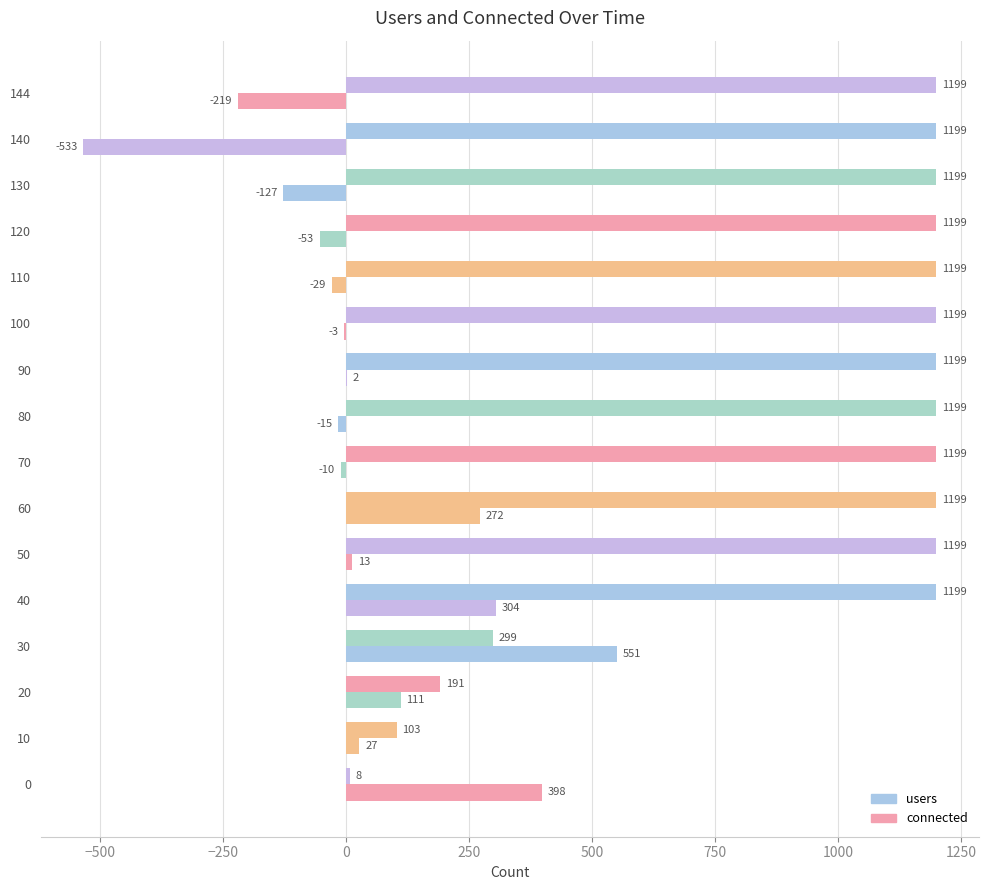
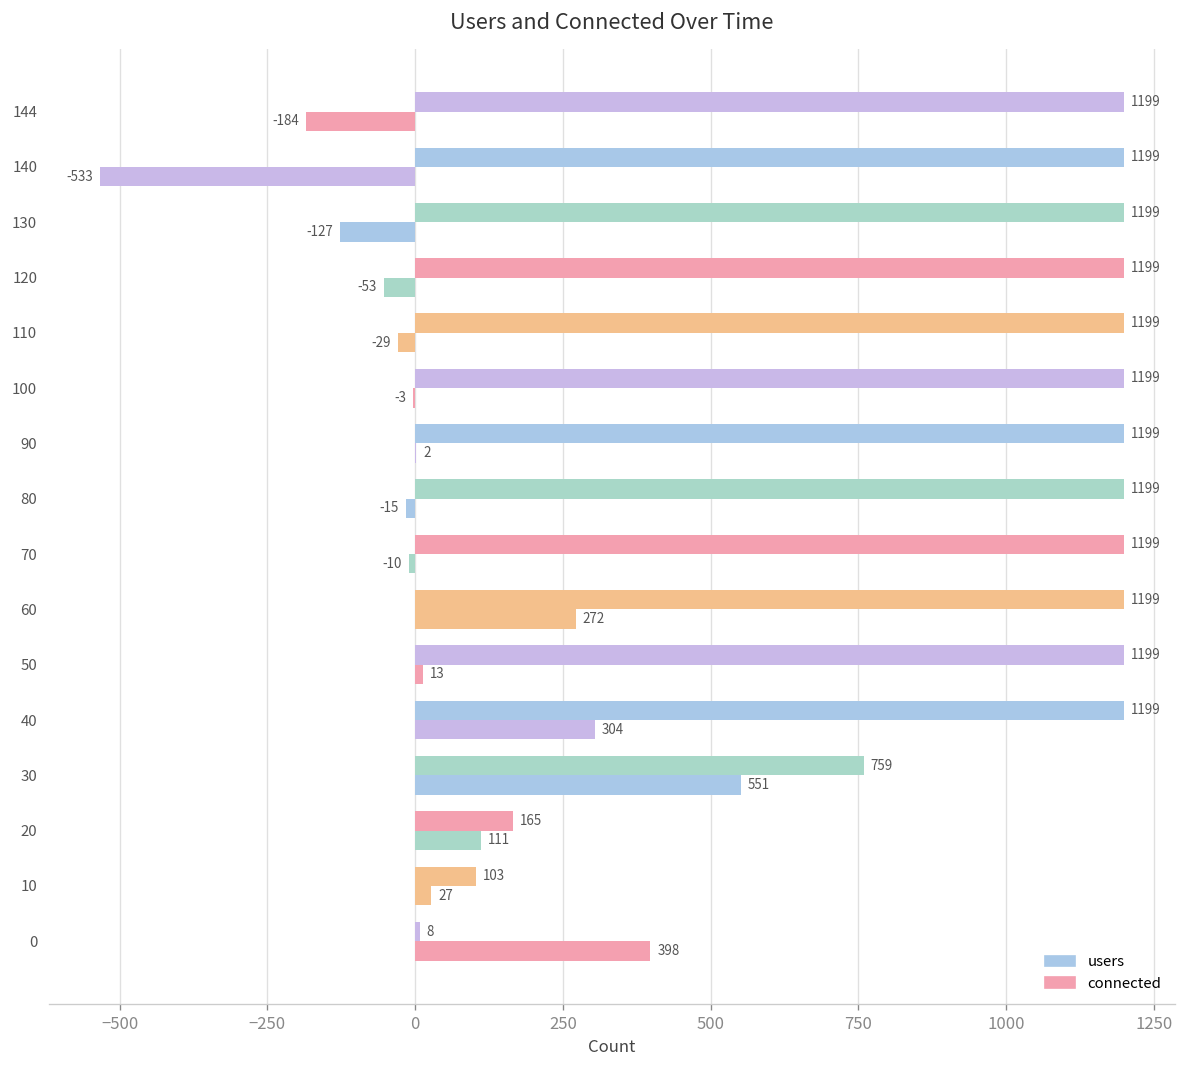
  {
    "users": {
      "144": 1199,
      "140": 1199,
      "130": 1199,
      "120": 1199,
      "110": 1199,
      "100": 1199,
      "90": 1199,
      "80": 1199,
      "70": 1199,
      "60": 1199,
      "50": 1199,
      "40": 1199,
-     "30": 299,
-     "20": 191,
+     "30": 759,
+     "20": 165,
      "10": 103,
      "0": 8
    },
    "connected": {
-     "144": -219,
+     "144": -184,
      "140": -533,
      "130": -127,
      "120": -53,
      "110": -29,
      "100": -3,
      "90": 2,
      "80": -15,
      "70": -10,
      "60": 272,
      "50": 13,
      "40": 304,
      "30": 551,
      "20": 111,
      "10": 27,
      "0": 398
    }
  }
